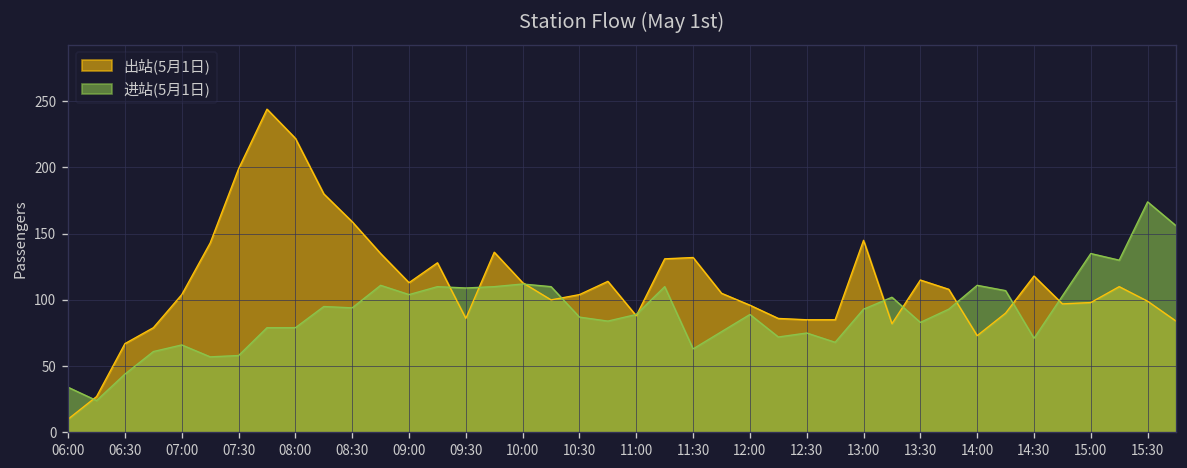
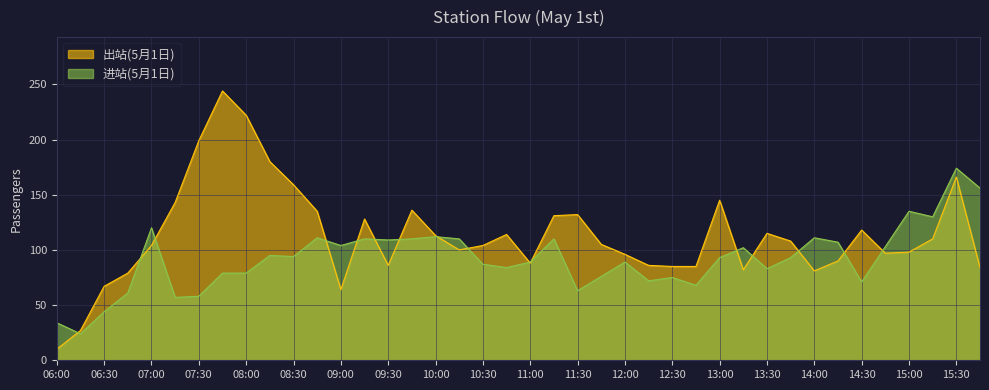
  {
    "出站(5月1日)": {
      "06:00": 10,
      "06:30": 67,
      "07:00": 104,
      "07:30": 199,
      "08:00": 222,
      "08:30": 159,
-     "09:00": 113,
+     "09:00": 64,
      "09:30": 86,
      "10:30": 104,
      "11:30": 132,
      "12:00": 96,
      "12:30": 85,
      "13:00": 145,
      "13:30": 115,
-     "14:00": 73,
+     "14:00": 81,
      "14:30": 118,
      "15:00": 98,
-     "15:30": 99
+     "15:30": 166
    },
    "进站(5月1日)": {
      "06:00": 34,
      "06:30": 44,
-     "07:00": 66,
+     "07:00": 120,
      "07:30": 58,
      "08:00": 79,
      "08:30": 94,
      "09:00": 104,
      "09:30": 109,
      "10:30": 87,
      "11:30": 63,
      "12:00": 89,
      "12:30": 75,
      "13:00": 93,
      "13:30": 83,
      "14:00": 111,
      "14:30": 71,
      "15:00": 135,
      "15:30": 174
    }
  }
